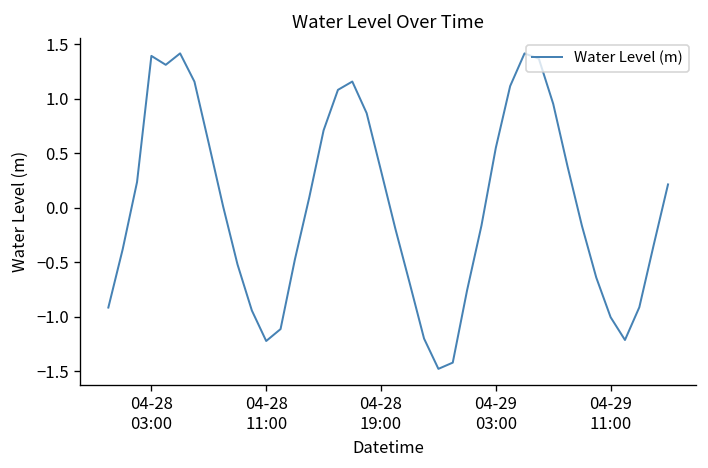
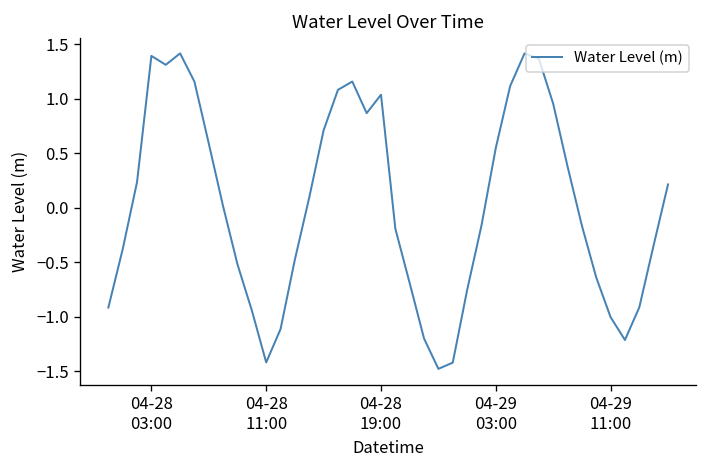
  {
    "04-28 03:00": 1.4,
-   "04-28 11:00": -1.2,
-   "04-28 19:00": 0.3,
+   "04-28 11:00": -1.4,
+   "04-28 19:00": 1.0,
    "04-29 03:00": 0.5,
    "04-29 11:00": -1.0
  }
